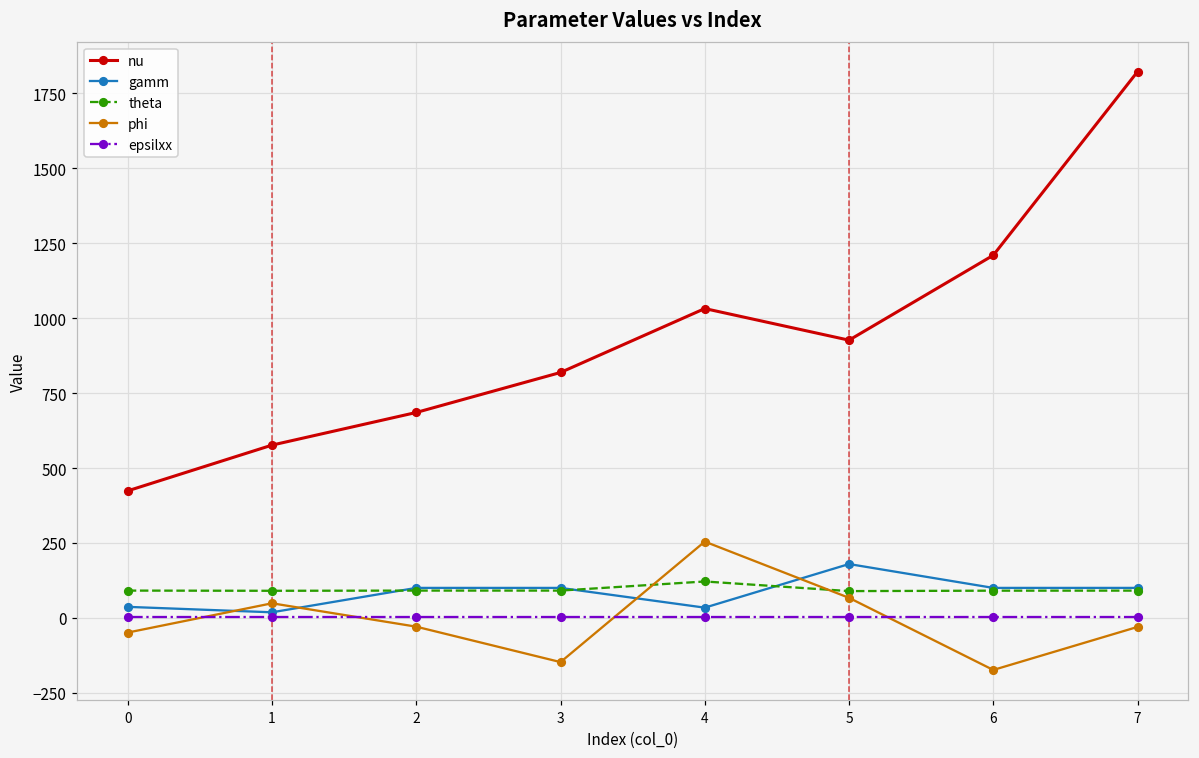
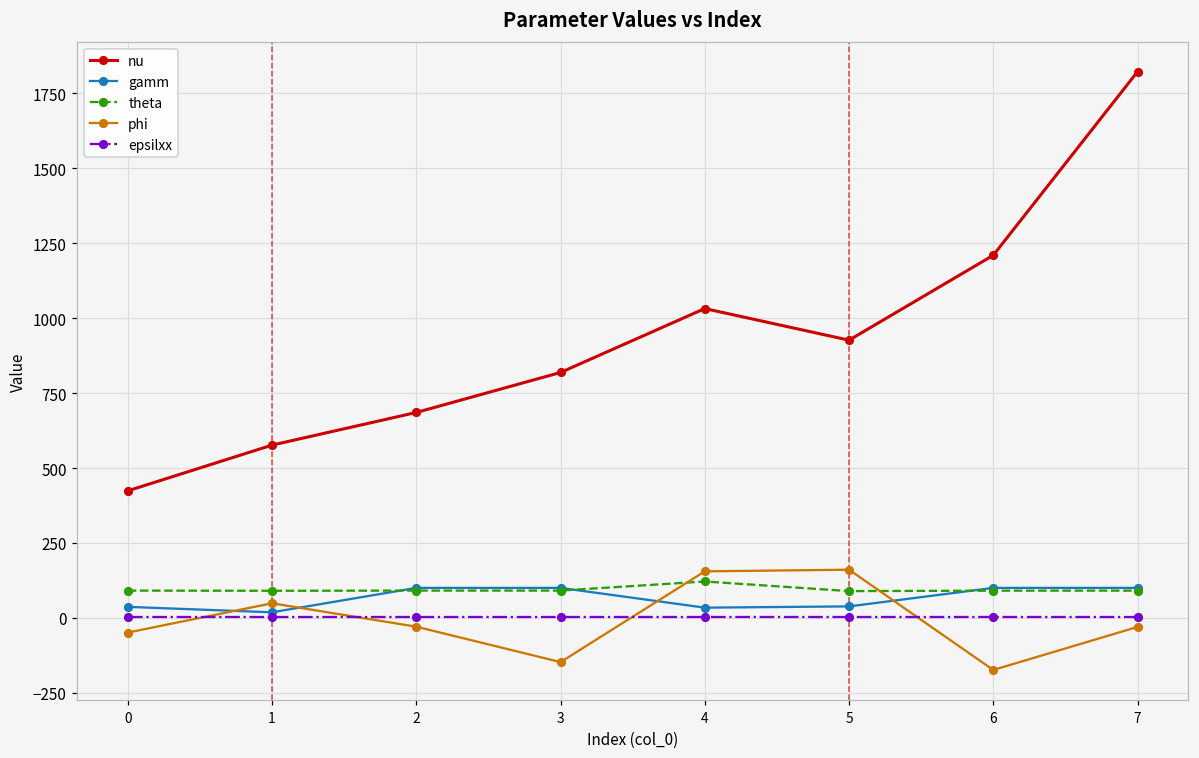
  {
    "nu": {
      "0": 420,
      "1": 580,
      "2": 690,
      "3": 820,
      "4": 1030,
      "5": 930,
      "6": 1210,
      "7": 1820
    },
    "gamm": {
      "0": 40,
      "1": 20,
      "4": 30,
-     "5": 180
+     "5": 40
    },
    "theta": {
      "0": 90,
      "1": 90,
      "4": 120,
      "5": 90
    },
    "phi": {
      "0": -50,
      "1": 50,
      "2": -30,
      "3": -150,
-     "4": 250,
-     "5": 70,
+     "4": 160,
+     "5": 160,
      "6": -170,
      "7": -30
    },
    "epsilxx": {
      "0": 0,
      "1": 0,
      "2": 0,
      "3": 0,
      "4": 0,
      "5": 0,
      "6": 0,
      "7": 0
    }
  }
